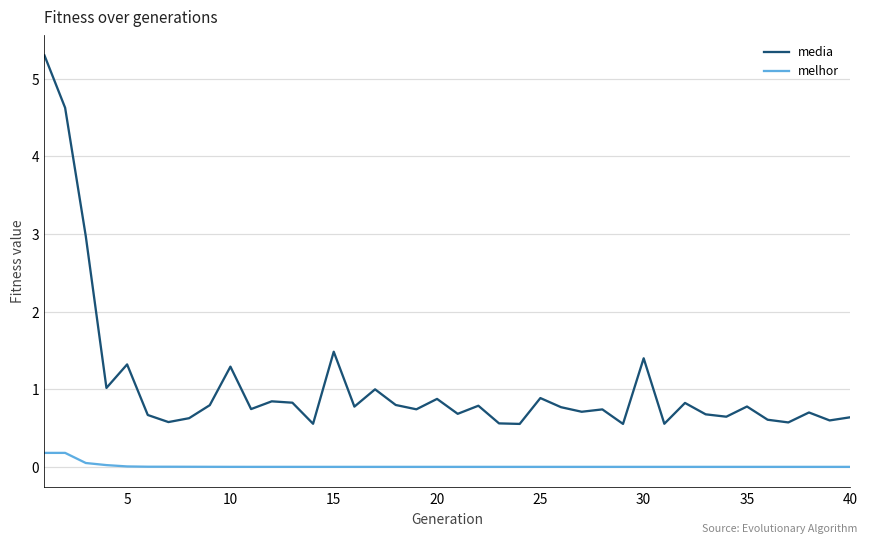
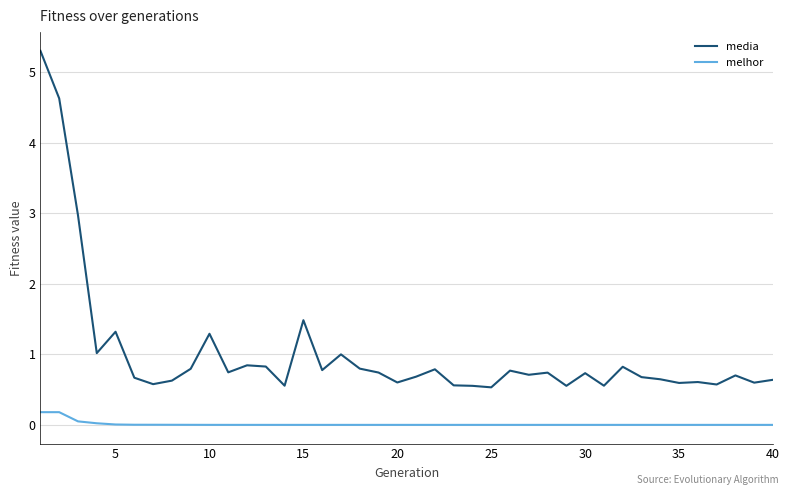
  {
    "media": {
      "5": 1.3,
      "10": 1.3,
      "15": 1.5,
-     "20": 0.9,
-     "25": 0.9,
-     "30": 1.4,
-     "35": 0.8,
+     "20": 0.6,
+     "25": 0.5,
+     "30": 0.7,
+     "35": 0.6,
      "40": 0.6
    },
    "melhor": {
      "5": 0.0,
      "10": 0.0,
      "15": 0.0,
      "20": 0.0,
      "25": 0.0,
      "30": 0.0,
      "35": 0.0,
      "40": 0.0
    }
  }
